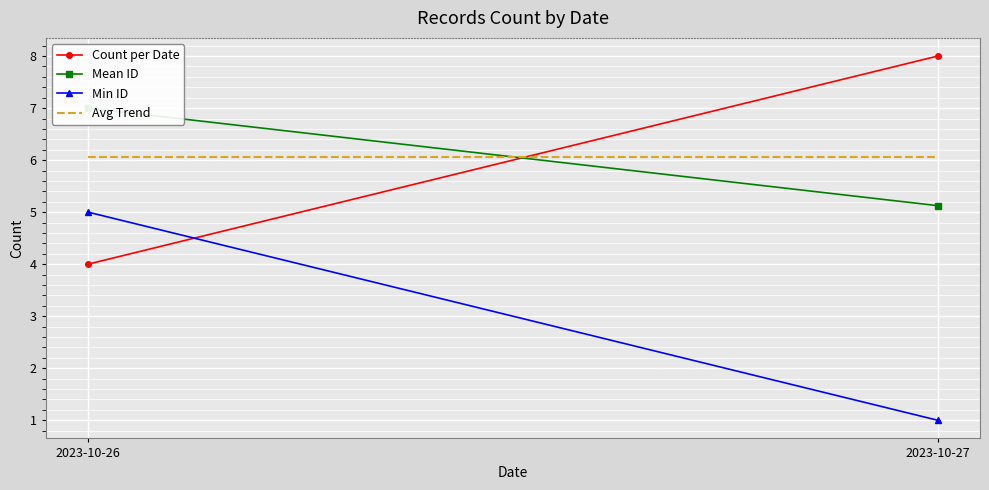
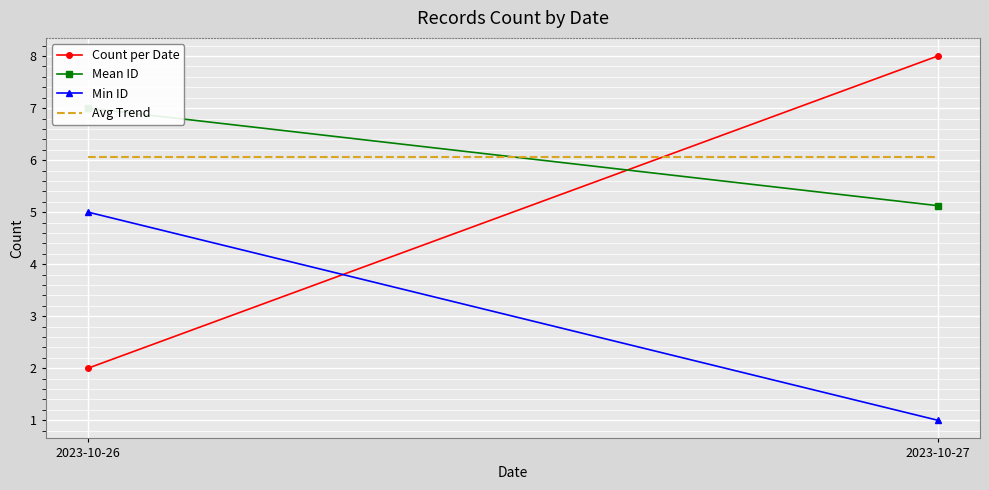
  {
    "Count per Date": {
-     "2023-10-26": 4,
+     "2023-10-26": 2,
      "2023-10-27": 8
    },
    "Mean ID": {
      "2023-10-27": 5.1
    },
    "Min ID": {
      "2023-10-26": 5,
      "2023-10-27": 1
    },
    "Avg Trend": {
      "2023-10-26": 6.1,
      "2023-10-27": 6.1
    }
  }
